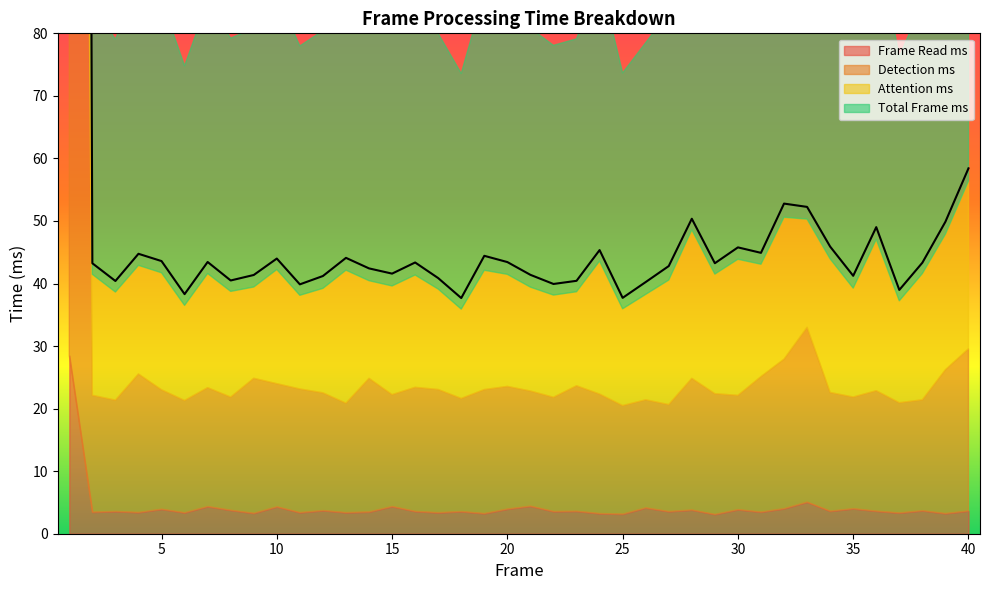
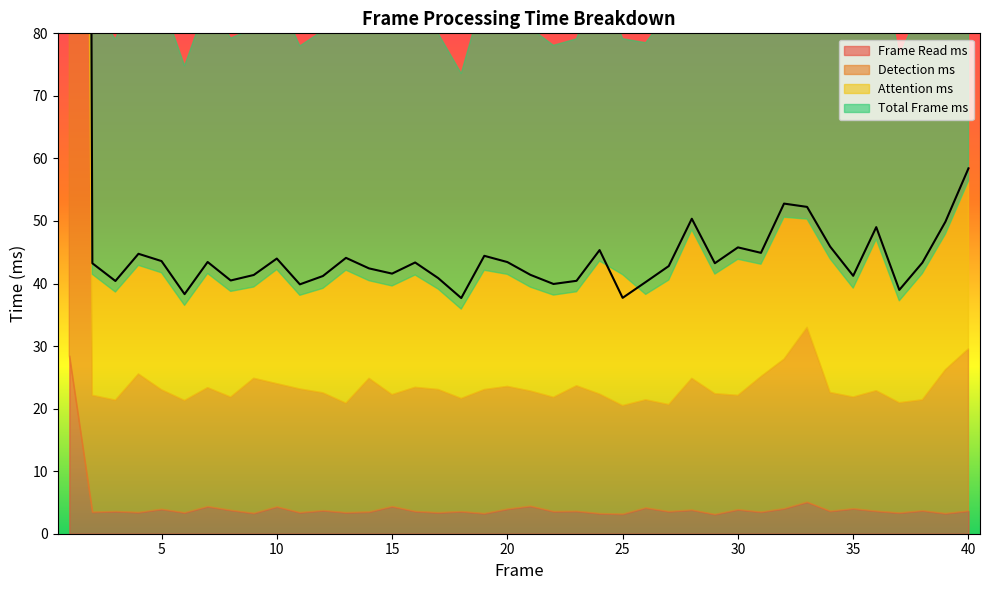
  {
    "Attention ms": {
      "5": 19,
      "10": 18,
      "15": 17,
      "20": 18,
-     "25": 15,
+     "25": 21,
      "30": 22,
      "35": 17,
      "40": 27
    },
    "Total Frame ms": {
      "25": 38
    }
  }
